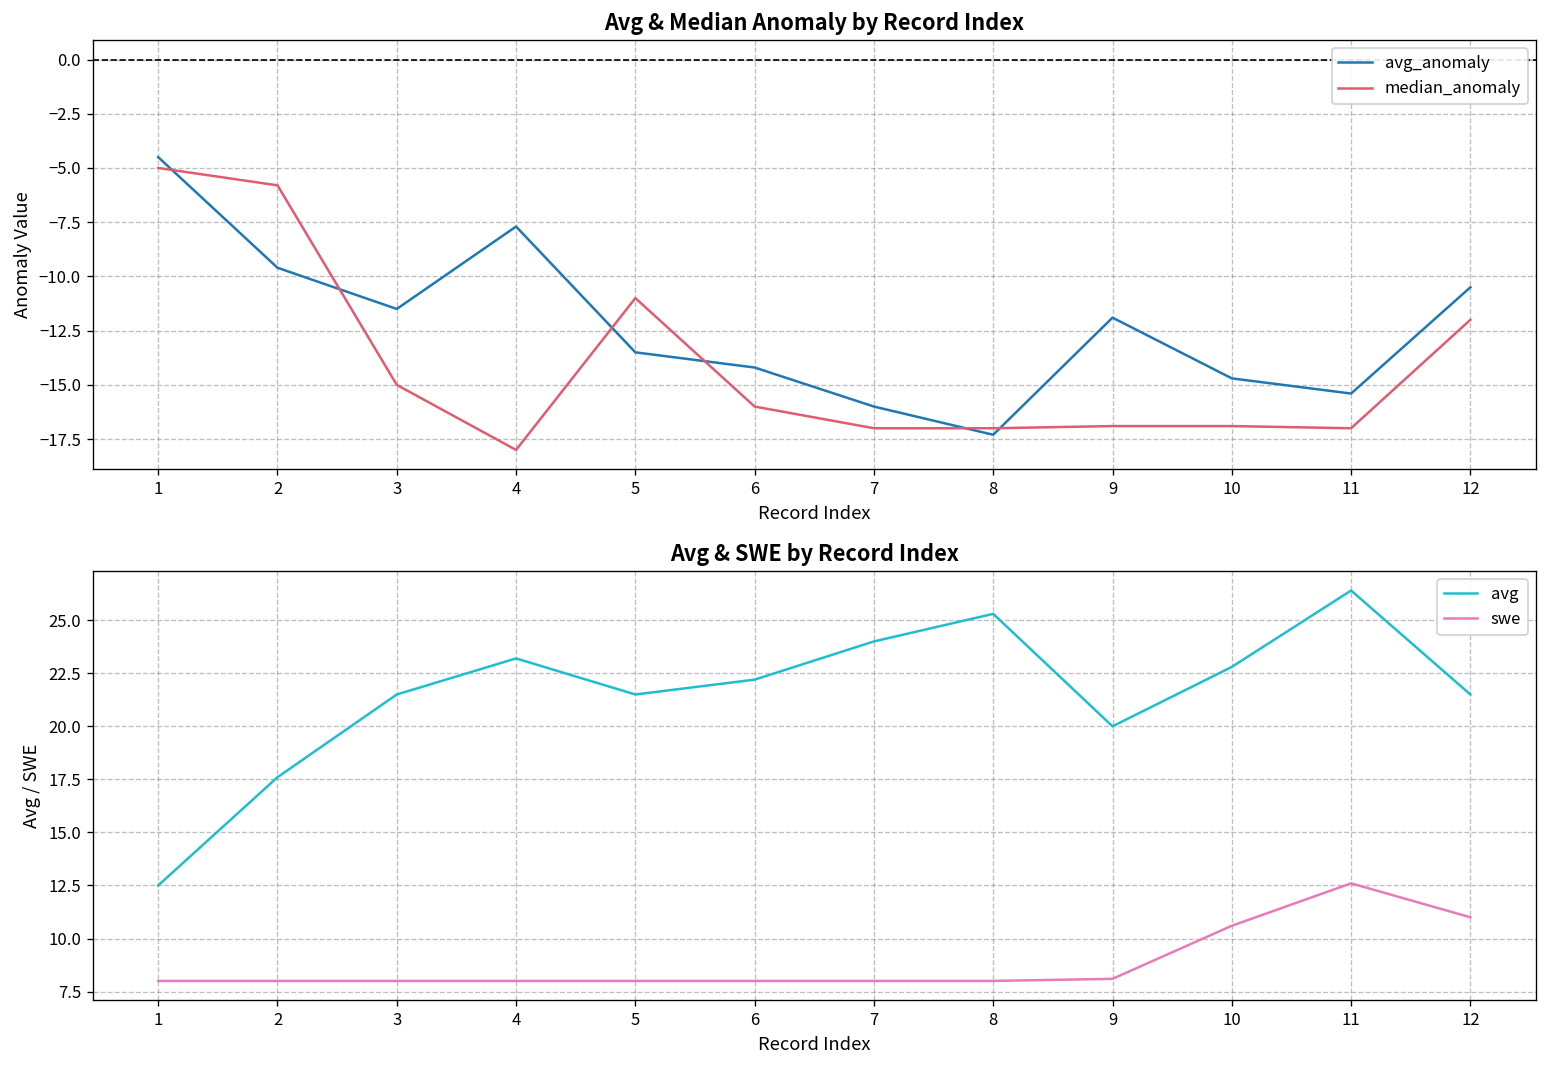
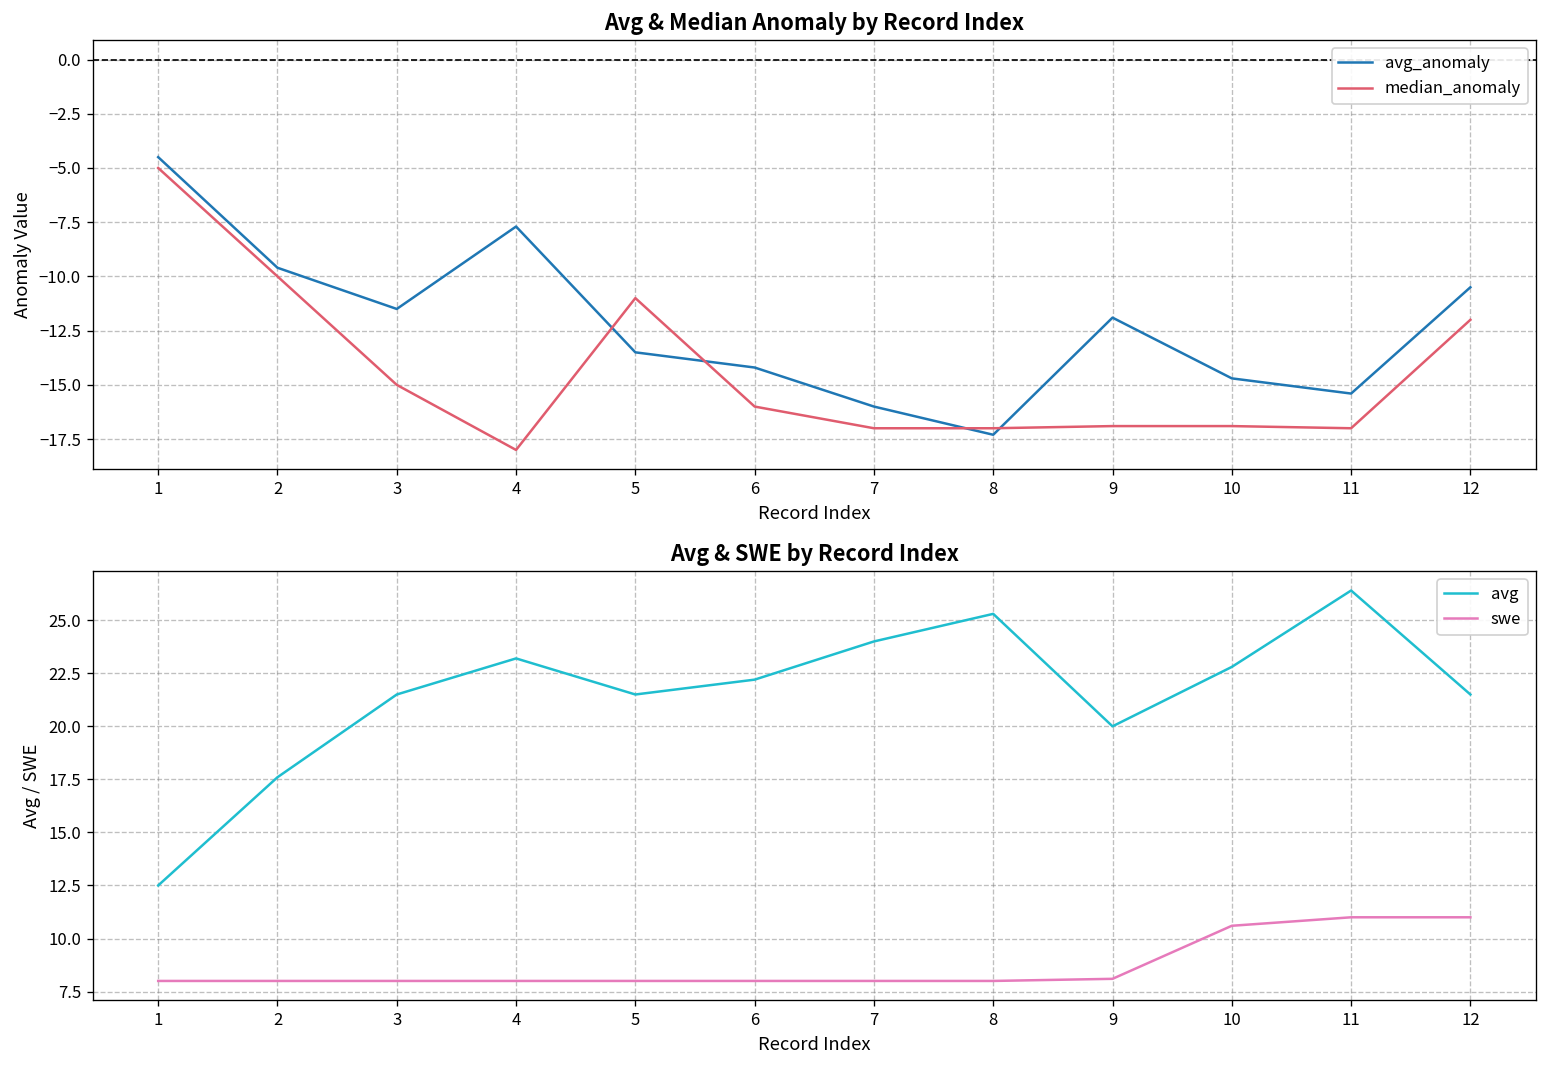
  {
    "Avg & Median Anomaly by Record Index": {
      "avg_anomaly": {
        "1": -4.5,
        "2": -9.6,
        "3": -11.5,
        "4": -7.7,
        "5": -13.5,
        "6": -14.2,
        "7": -16.0,
        "8": -17.3,
        "9": -11.9,
        "10": -14.7,
        "11": -15.4,
        "12": -10.5
      },
      "median_anomaly": {
        "1": -5.0,
-       "2": -5.8,
+       "2": -10.0,
        "3": -15.0,
        "4": -18.0,
        "5": -11.0,
        "6": -16.0,
        "7": -17.0,
        "8": -17.0,
        "9": -16.9,
        "10": -16.9,
        "11": -17.0,
        "12": -12.0
      }
    },
    "Avg & SWE by Record Index": {
      "avg": {
        "1": 12.5,
        "2": 17.6,
        "3": 21.5,
        "4": 23.2,
        "5": 21.5,
        "6": 22.2,
        "7": 24.0,
        "8": 25.3,
        "9": 20.0,
        "10": 22.8,
        "11": 26.4,
        "12": 21.5
      },
      "swe": {
        "1": 8.0,
        "2": 8.0,
        "3": 8.0,
        "4": 8.0,
        "5": 8.0,
        "6": 8.0,
        "7": 8.0,
        "8": 8.0,
        "9": 8.1,
        "10": 10.6,
-       "11": 12.6,
+       "11": 11.0,
        "12": 11.0
      }
    }
  }
